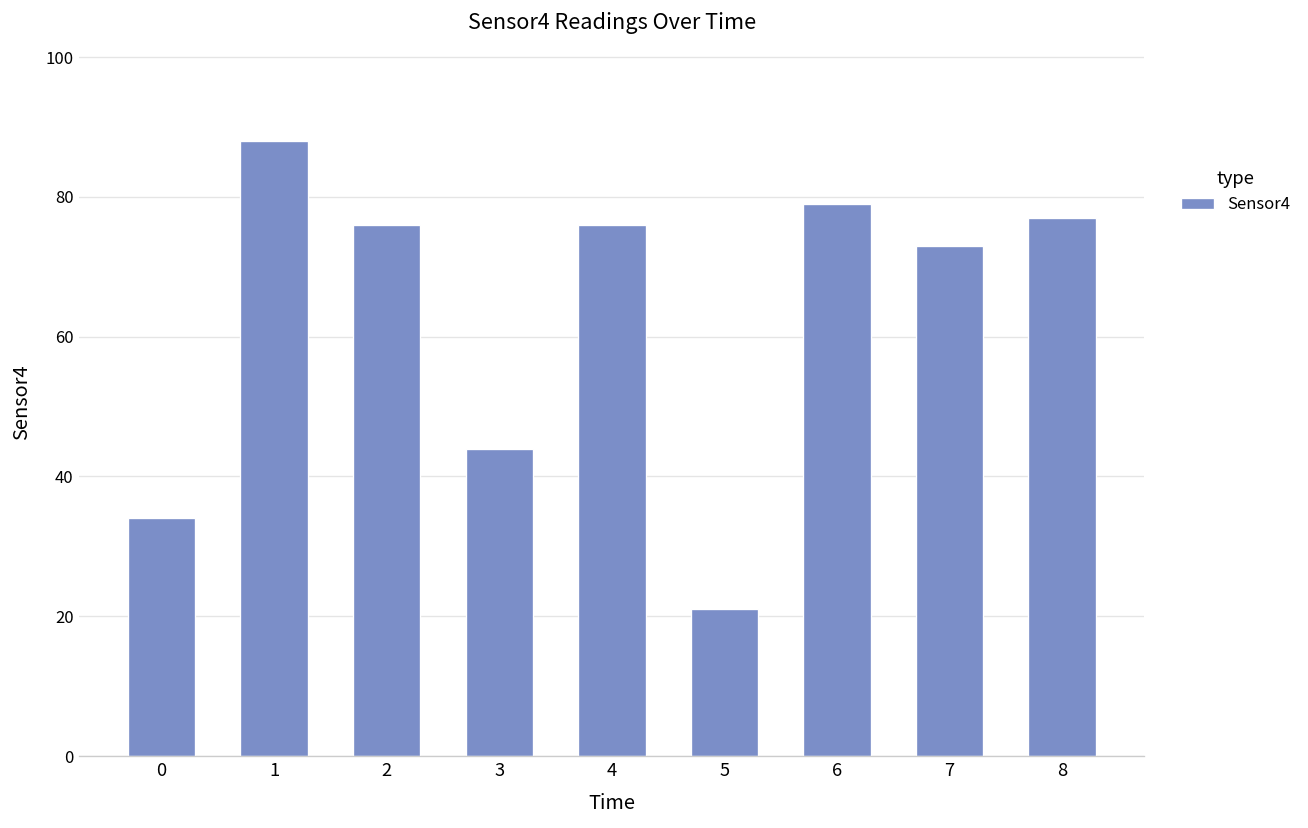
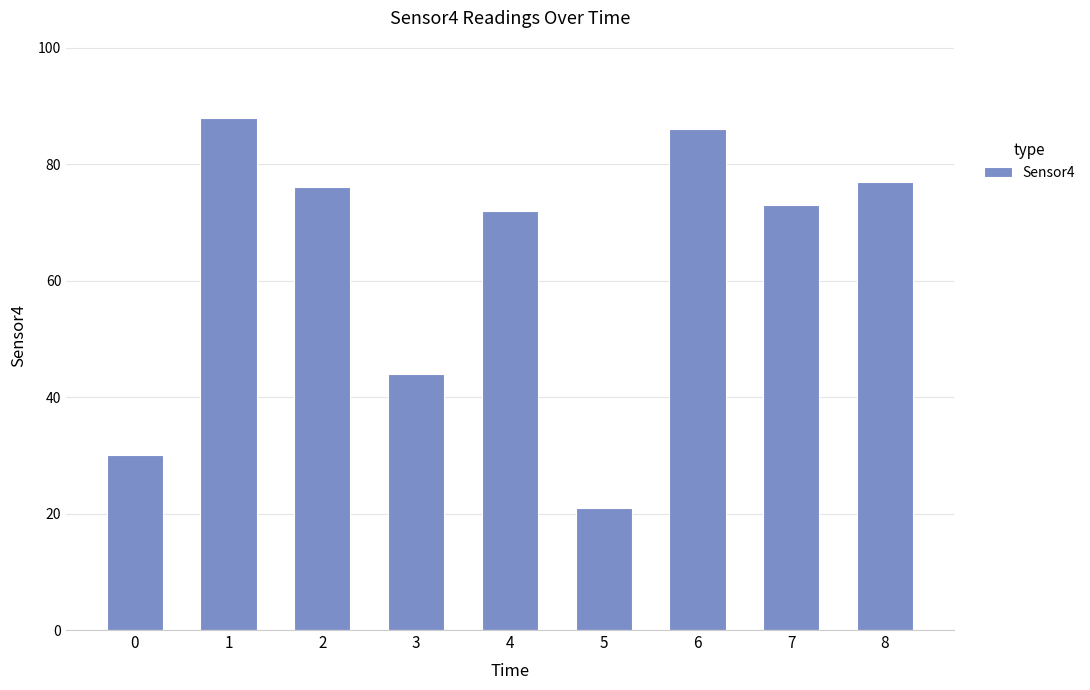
  {
-   "0": 34,
+   "0": 30,
    "1": 88,
    "2": 76,
    "3": 44,
-   "4": 76,
+   "4": 72,
    "5": 21,
-   "6": 79,
+   "6": 86,
    "7": 73,
    "8": 77
  }
